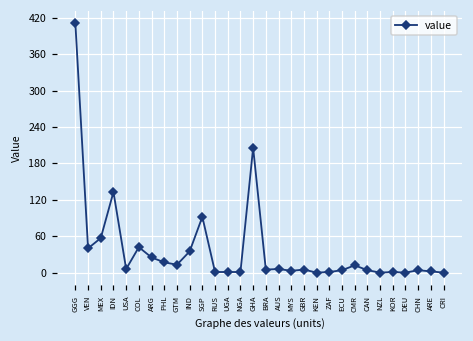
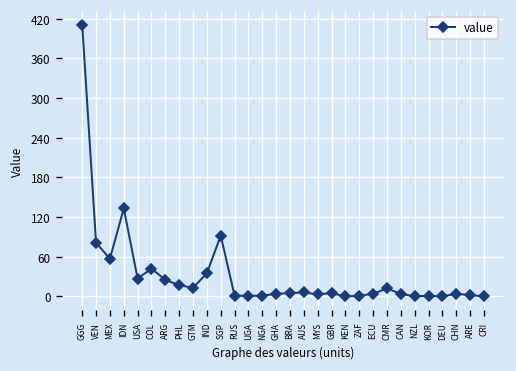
  {
    "GGG": 410,
-   "VEN": 40,
+   "VEN": 80,
    "MEX": 60,
    "IDN": 130,
-   "USA": 10,
+   "USA": 30,
    "COL": 40,
    "ARG": 30,
    "PHL": 20,
    "GTM": 10,
    "IND": 40,
    "SGP": 90,
    "RUS": 0,
    "UGA": 0,
    "NGA": 0,
-   "GHA": 210,
+   "GHA": 0,
    "BRA": 10,
    "AUS": 10,
    "MYS": 0,
    "GBR": 10,
    "KEN": 0,
    "ZAF": 0,
    "ECU": 0,
    "CMR": 10,
    "CAN": 0,
    "NZL": 0,
    "KOR": 0,
    "DEU": 0,
    "CHN": 0,
    "ARE": 0,
    "CRI": 0
  }
